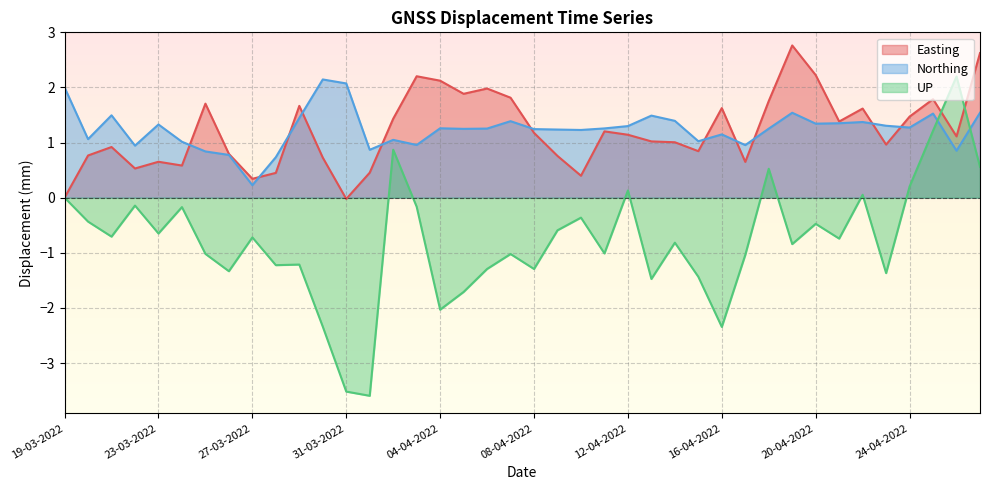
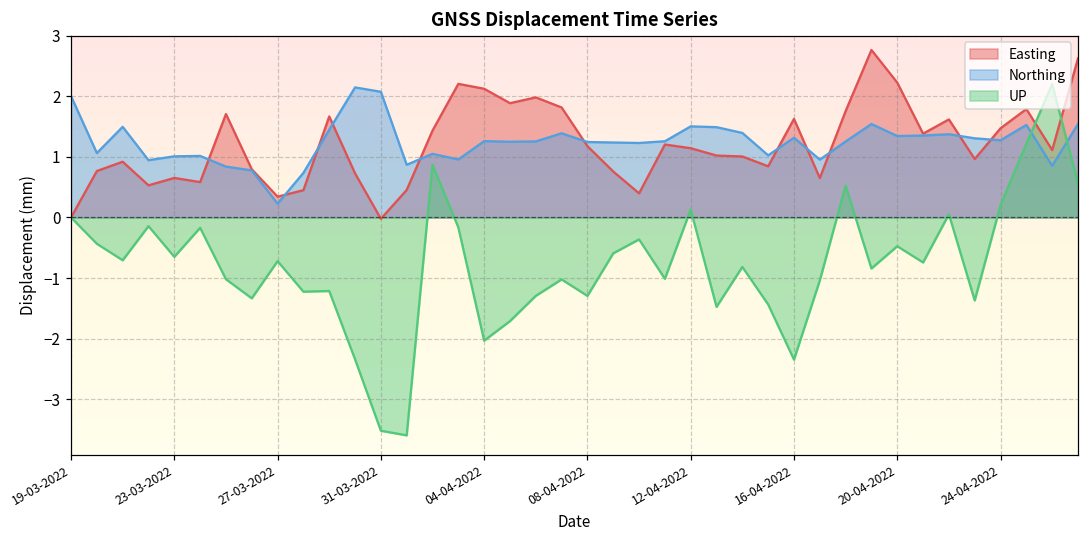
  {
    "Northing": {
      "19-03-2022": 2.0,
-     "23-03-2022": 1.3,
+     "23-03-2022": 1.0,
      "27-03-2022": 0.2,
      "31-03-2022": 2.1,
      "04-04-2022": 1.3,
      "08-04-2022": 1.2,
-     "12-04-2022": 1.3,
-     "16-04-2022": 1.1,
+     "12-04-2022": 1.5,
+     "16-04-2022": 1.3,
      "20-04-2022": 1.3,
      "24-04-2022": 1.3
    }
  }
